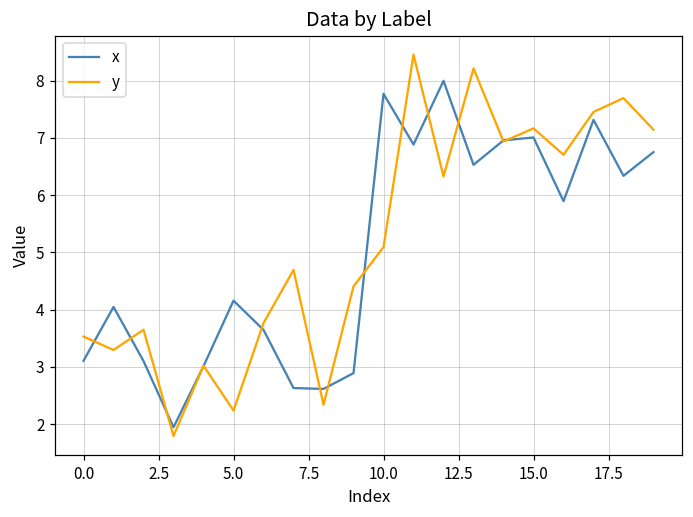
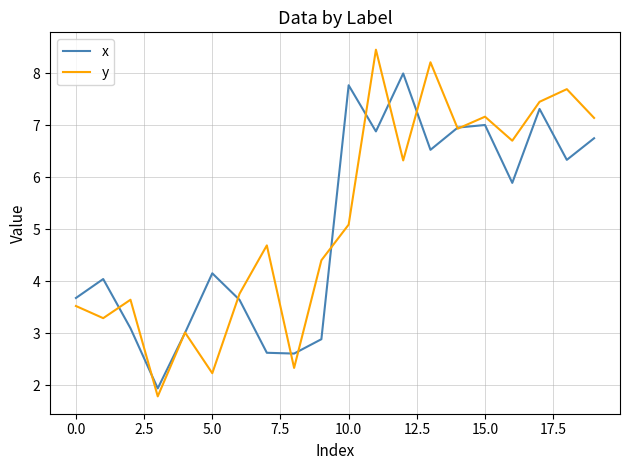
  {
    "x": {
-     "0.0": 3.1,
+     "0.0": 3.7,
      "5.0": 4.2,
      "10.0": 7.8,
      "15.0": 7.0
    },
    "y": {
      "0.0": 3.5,
      "5.0": 2.2,
      "10.0": 5.1,
      "15.0": 7.2
    }
  }
